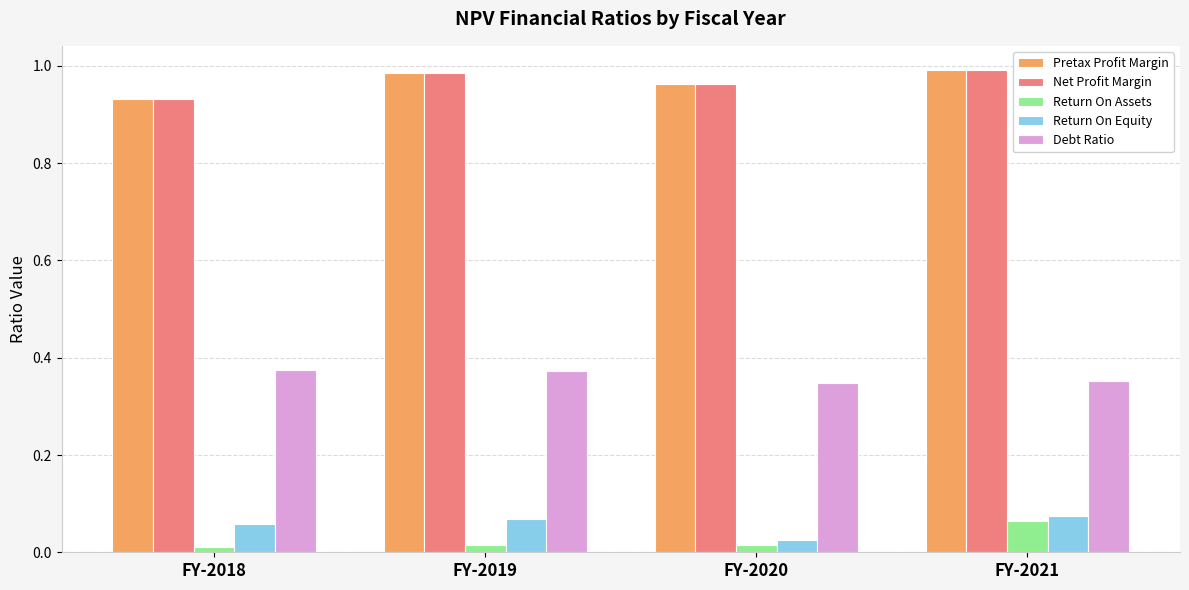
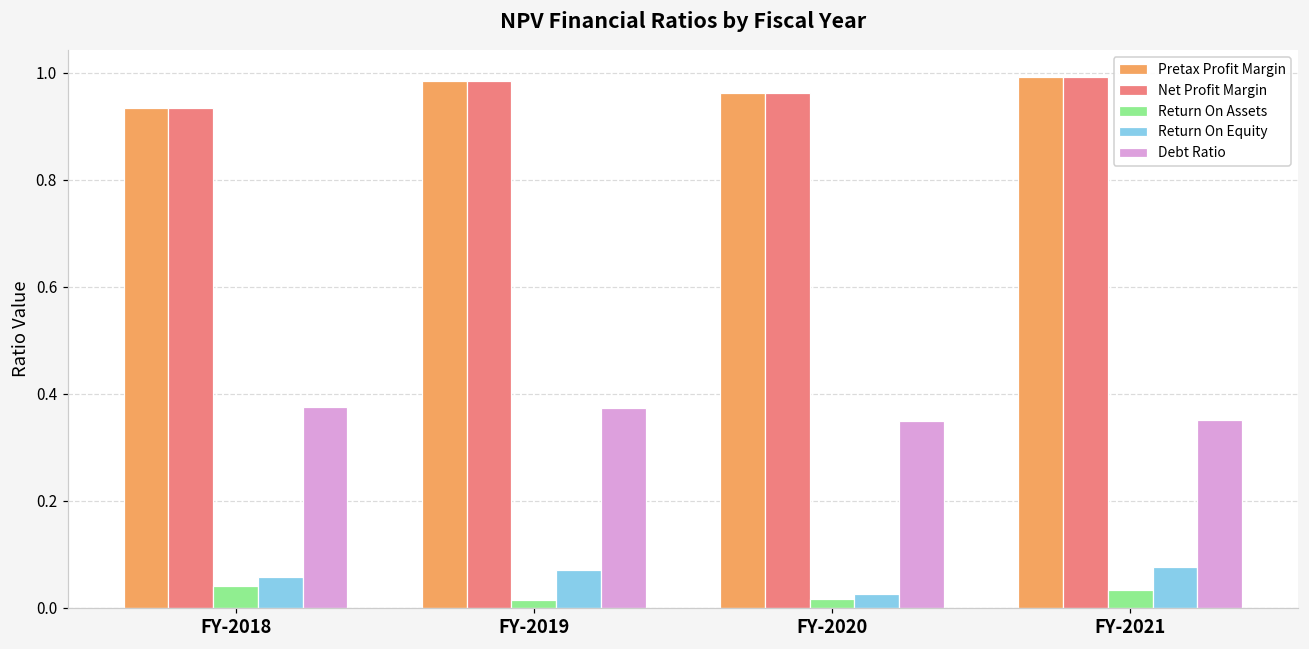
  {
    "Return On Assets": {
-     "FY-2018": 0.01,
+     "FY-2018": 0.04,
      "FY-2019": 0.01,
      "FY-2020": 0.02,
-     "FY-2021": 0.06
+     "FY-2021": 0.03
    },
    "Return On Equity": {
      "FY-2018": 0.06,
      "FY-2019": 0.07,
      "FY-2020": 0.03,
      "FY-2021": 0.07
    },
    "Debt Ratio": {
      "FY-2018": 0.37,
      "FY-2019": 0.37,
      "FY-2020": 0.35,
      "FY-2021": 0.35
    }
  }
